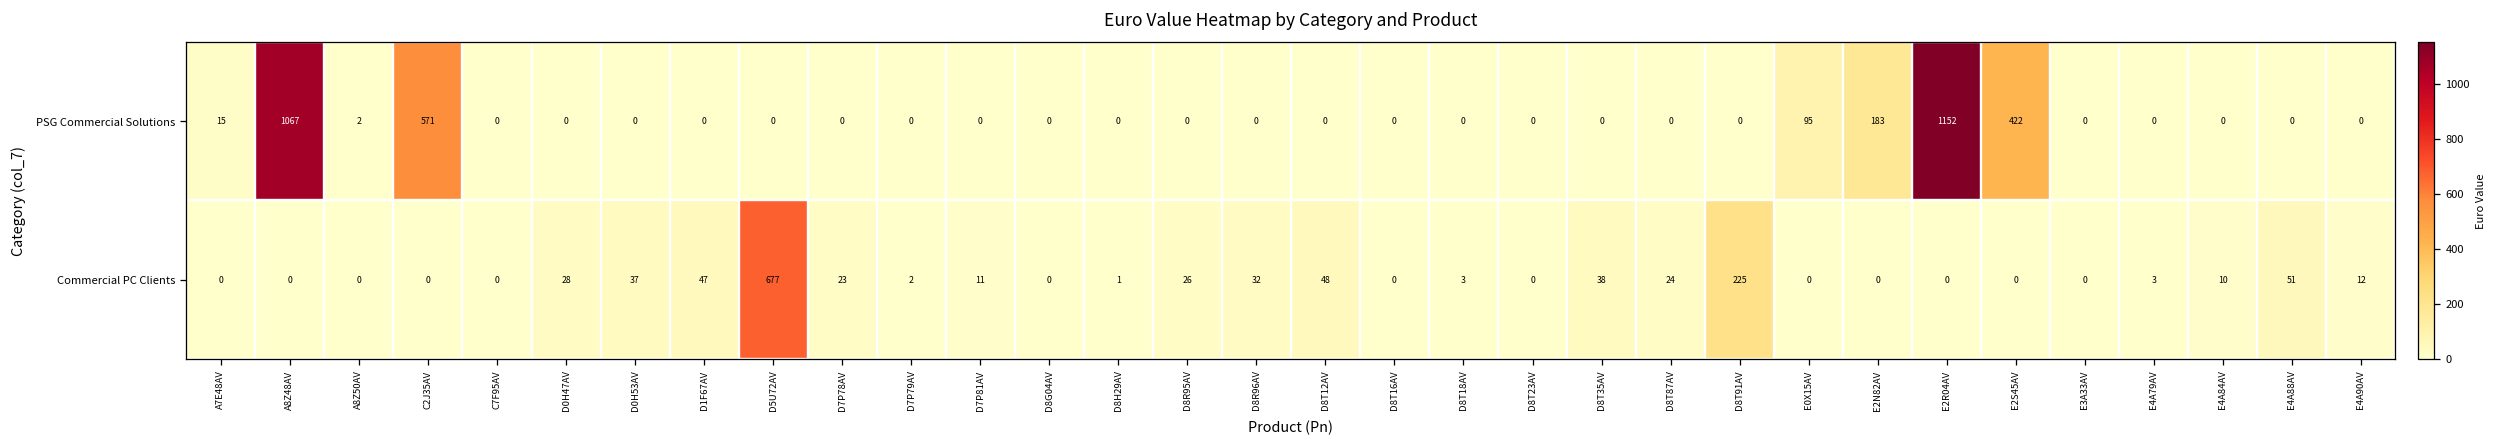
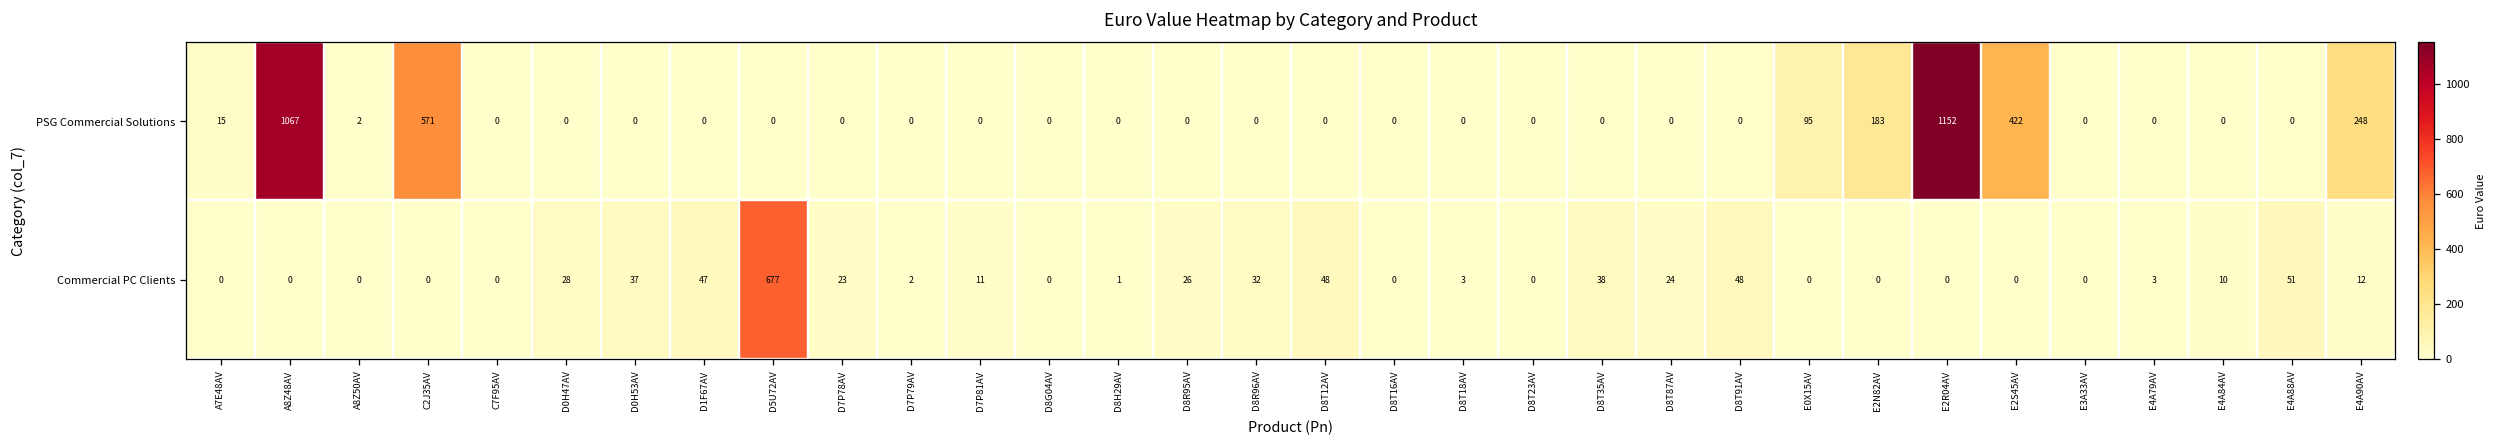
  {
    "PSG Commercial Solutions": {
      "A7E48AV": 15,
      "A8Z48AV": 1067,
      "A8Z50AV": 2,
      "C2J35AV": 571,
      "C7F95AV": 0,
      "D0H47AV": 0,
      "D0H53AV": 0,
      "D1F67AV": 0,
      "D5U72AV": 0,
      "D7P78AV": 0,
      "D7P79AV": 0,
      "D7P81AV": 0,
      "D8G04AV": 0,
      "D8H29AV": 0,
      "D8R95AV": 0,
      "D8R96AV": 0,
      "D8T12AV": 0,
      "D8T16AV": 0,
      "D8T18AV": 0,
      "D8T23AV": 0,
      "D8T35AV": 0,
      "D8T87AV": 0,
      "D8T91AV": 0,
      "E0X15AV": 95,
      "E2N82AV": 183,
      "E2R04AV": 1152,
      "E2S45AV": 422,
      "E3A33AV": 0,
      "E4A79AV": 0,
      "E4A84AV": 0,
      "E4A88AV": 0,
-     "E4A90AV": 0
+     "E4A90AV": 248
    },
    "Commercial PC Clients": {
      "A7E48AV": 0,
      "A8Z48AV": 0,
      "A8Z50AV": 0,
      "C2J35AV": 0,
      "C7F95AV": 0,
      "D0H47AV": 28,
      "D0H53AV": 37,
      "D1F67AV": 47,
      "D5U72AV": 677,
      "D7P78AV": 23,
      "D7P79AV": 2,
      "D7P81AV": 11,
      "D8G04AV": 0,
      "D8H29AV": 1,
      "D8R95AV": 26,
      "D8R96AV": 32,
      "D8T12AV": 48,
      "D8T16AV": 0,
      "D8T18AV": 3,
      "D8T23AV": 0,
      "D8T35AV": 38,
      "D8T87AV": 24,
-     "D8T91AV": 225,
+     "D8T91AV": 48,
      "E0X15AV": 0,
      "E2N82AV": 0,
      "E2R04AV": 0,
      "E2S45AV": 0,
      "E3A33AV": 0,
      "E4A79AV": 3,
      "E4A84AV": 10,
      "E4A88AV": 51,
      "E4A90AV": 12
    }
  }
